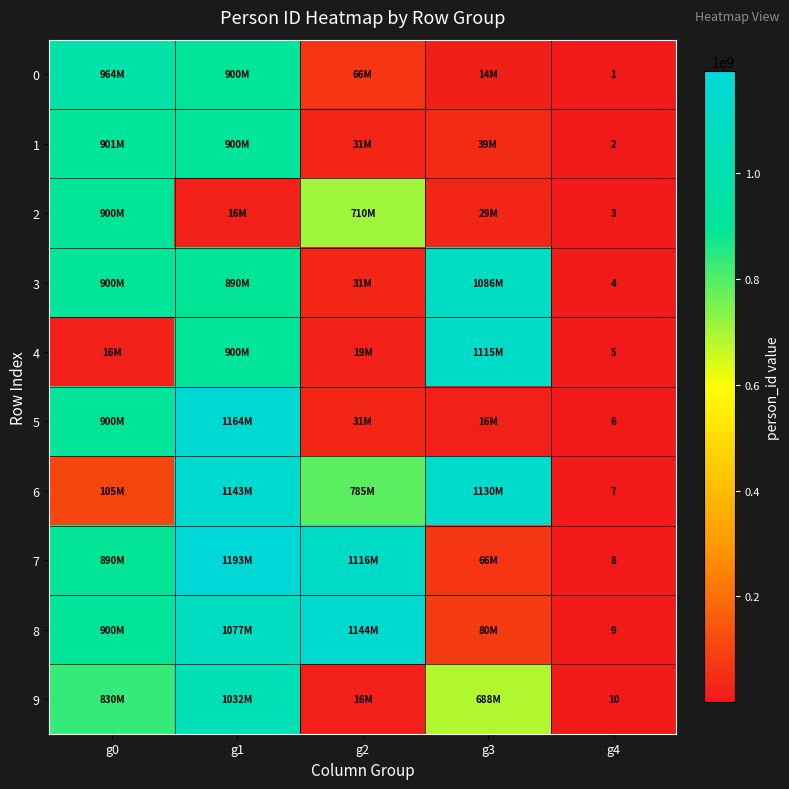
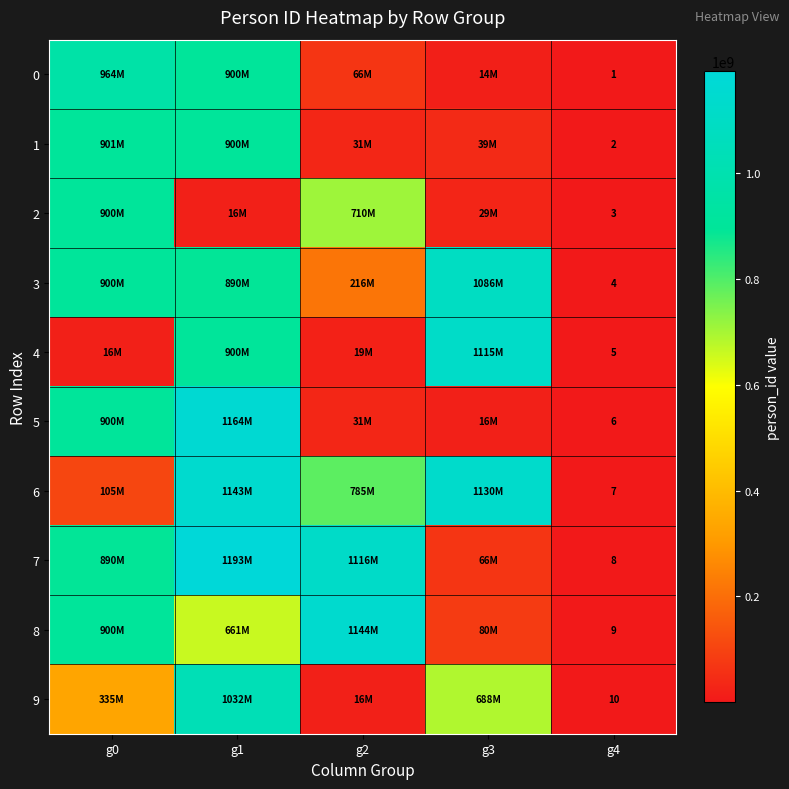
  {
    "0": {
      "g0": "964M",
      "g1": "900M",
      "g2": "66M",
      "g3": "14M",
      "g4": "1"
    },
    "1": {
      "g0": "901M",
      "g1": "900M",
      "g2": "31M",
      "g3": "39M",
      "g4": "2"
    },
    "2": {
      "g0": "900M",
      "g1": "16M",
      "g2": "710M",
      "g3": "29M",
      "g4": "3"
    },
    "3": {
      "g0": "900M",
      "g1": "890M",
-     "g2": "31M",
+     "g2": "216M",
      "g3": "1086M",
      "g4": "4"
    },
    "4": {
      "g0": "16M",
      "g1": "900M",
      "g2": "19M",
      "g3": "1115M",
      "g4": "5"
    },
    "5": {
      "g0": "900M",
      "g1": "1164M",
      "g2": "31M",
      "g3": "16M",
      "g4": "6"
    },
    "6": {
      "g0": "105M",
      "g1": "1143M",
      "g2": "785M",
      "g3": "1130M",
      "g4": "7"
    },
    "7": {
      "g0": "890M",
      "g1": "1193M",
      "g2": "1116M",
      "g3": "66M",
      "g4": "8"
    },
    "8": {
      "g0": "900M",
-     "g1": "1077M",
+     "g1": "661M",
      "g2": "1144M",
      "g3": "80M",
      "g4": "9"
    },
    "9": {
-     "g0": "830M",
+     "g0": "335M",
      "g1": "1032M",
      "g2": "16M",
      "g3": "688M",
      "g4": "10"
    }
  }
